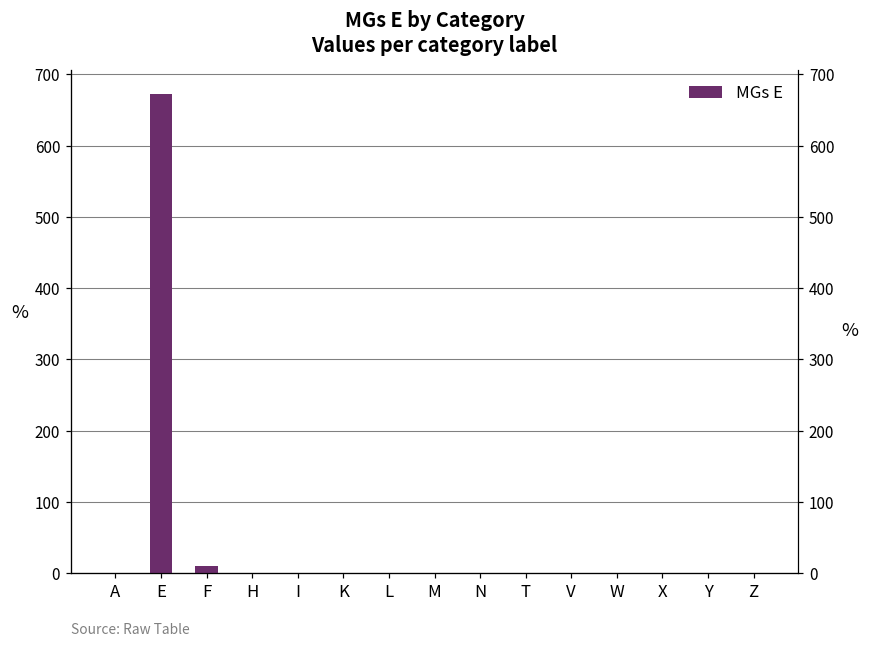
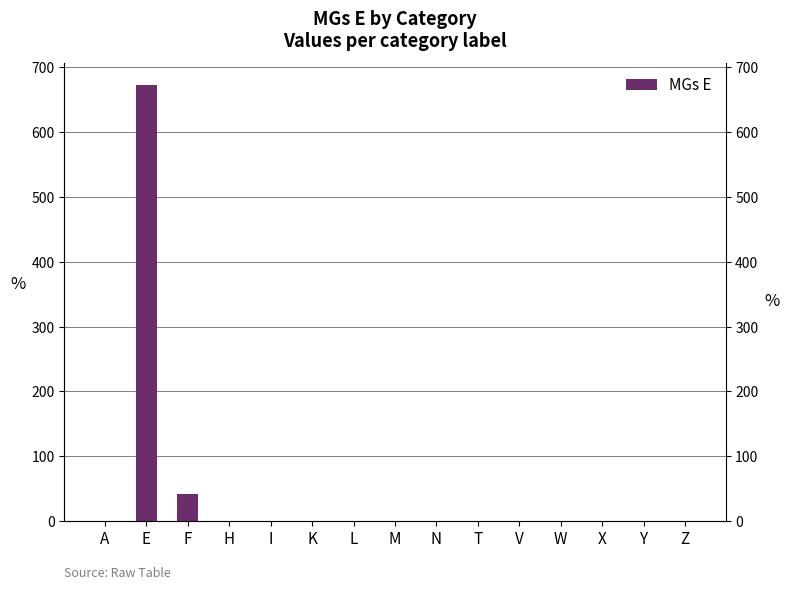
  {
    "A": 0,
    "E": 670,
-   "F": 10,
+   "F": 40,
    "H": 0,
    "I": 0,
    "K": 0,
    "L": 0,
    "M": 0,
    "N": 0,
    "T": 0,
    "V": 0,
    "W": 0,
    "X": 0,
    "Y": 0,
    "Z": 0
  }
